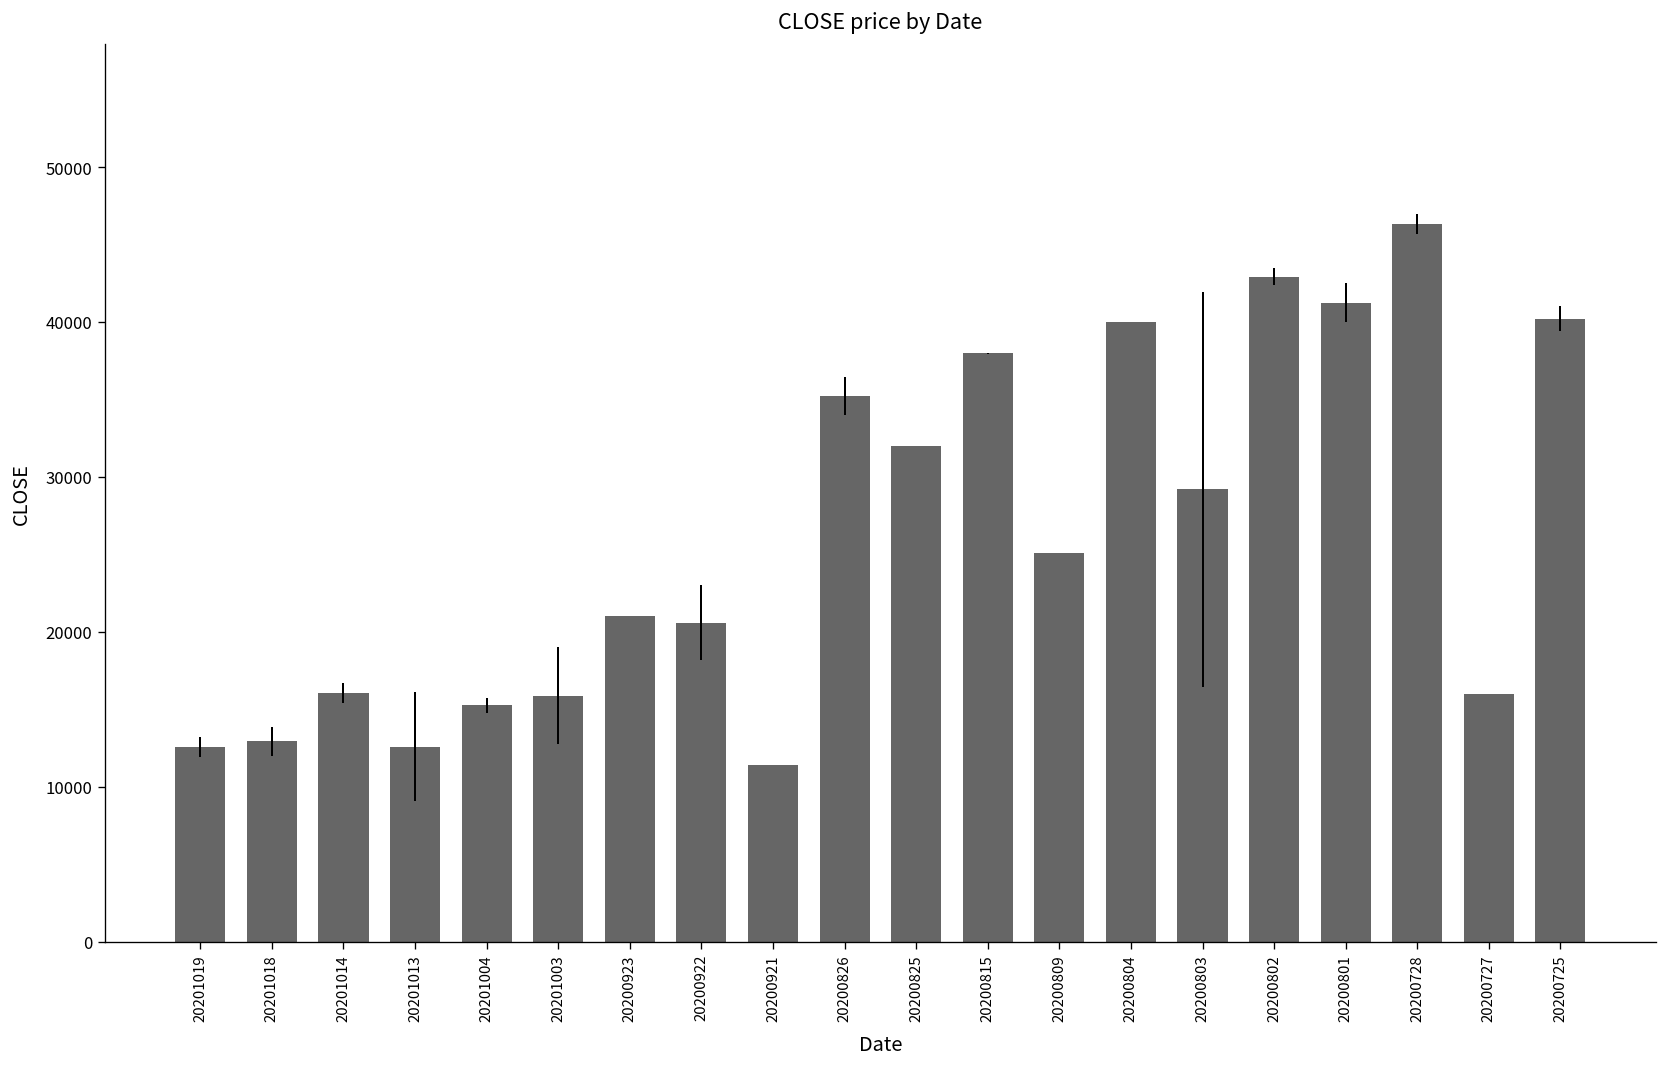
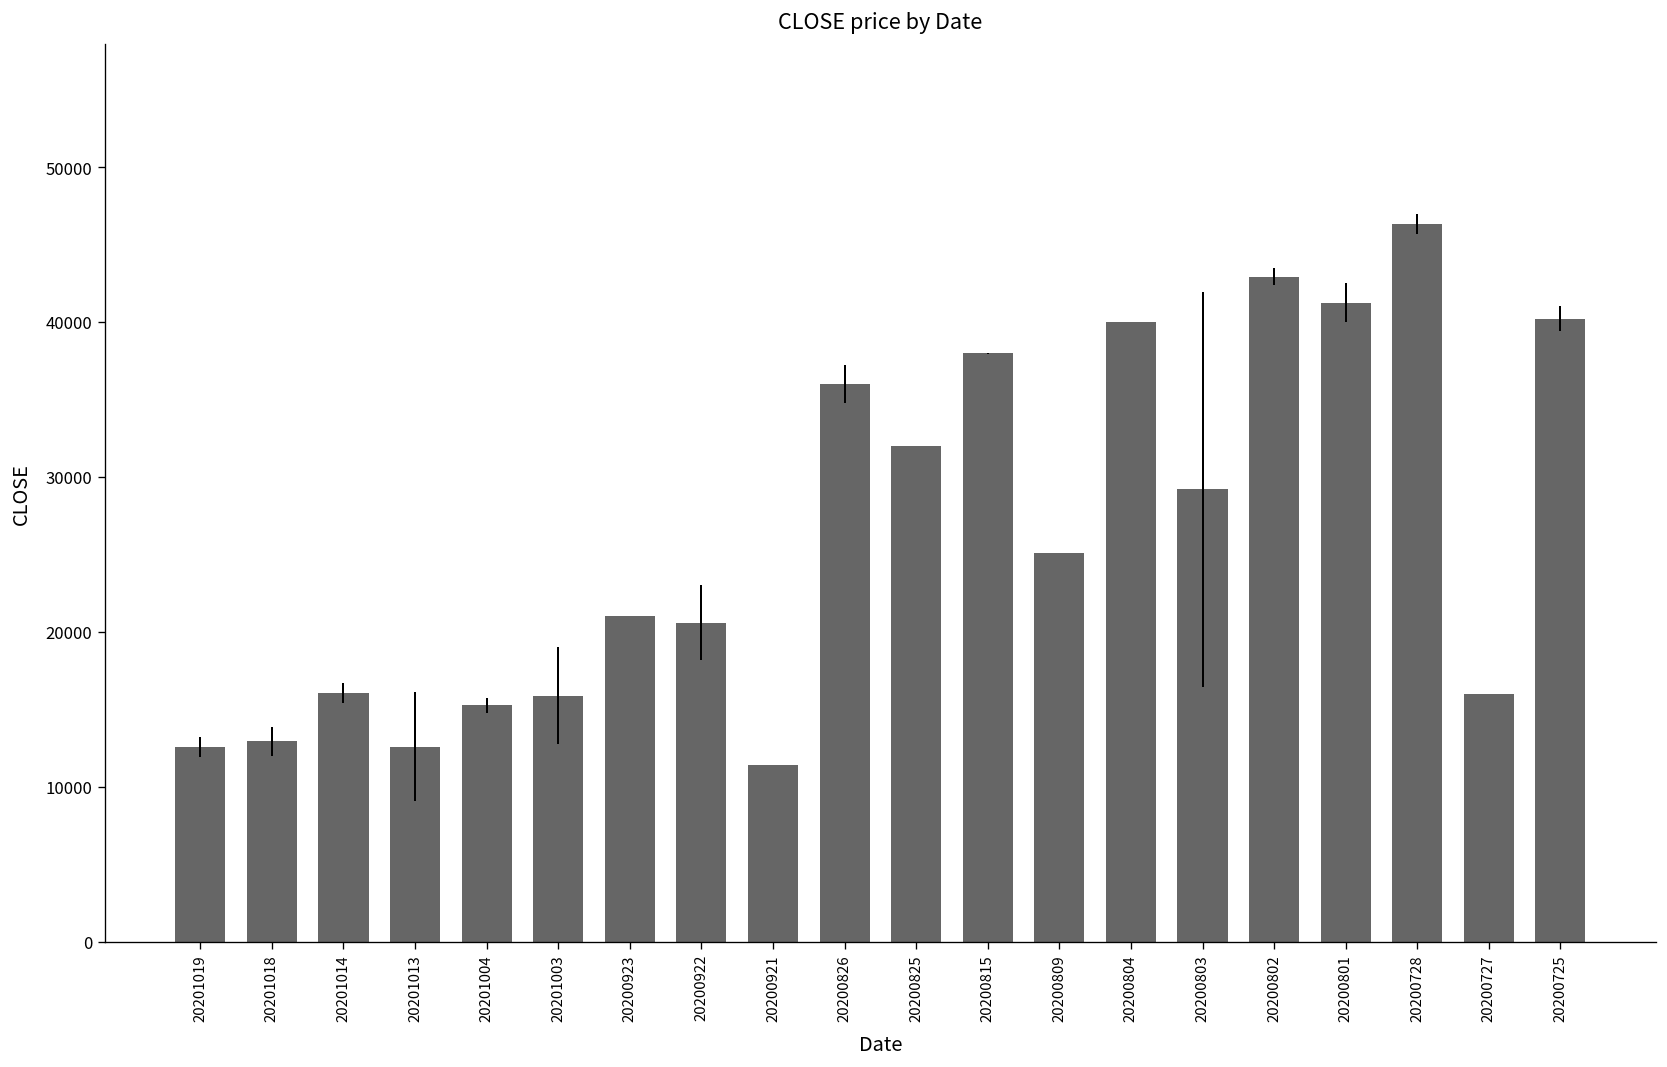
  {
    "20201019": 12500,
    "20201018": 12900,
    "20201014": 16100,
    "20201013": 12600,
    "20201004": 15300,
    "20201003": 15900,
    "20200923": 21000,
    "20200922": 20600,
    "20200921": 11400,
-   "20200826": 35200,
+   "20200826": 36000,
    "20200825": 32000,
    "20200815": 38000,
    "20200809": 25100,
    "20200804": 40000,
    "20200803": 29200,
    "20200802": 42900,
    "20200801": 41300,
    "20200728": 46300,
    "20200727": 16000,
    "20200725": 40200
  }
